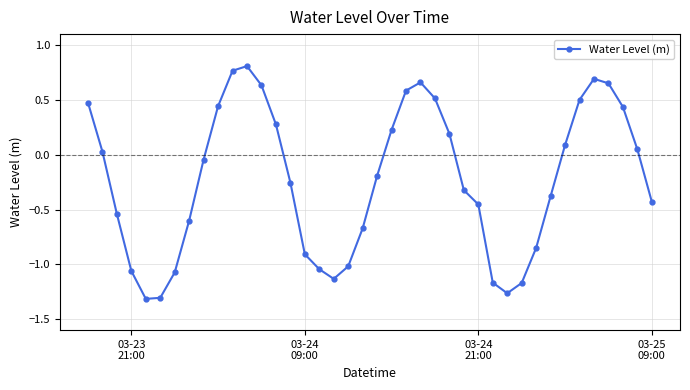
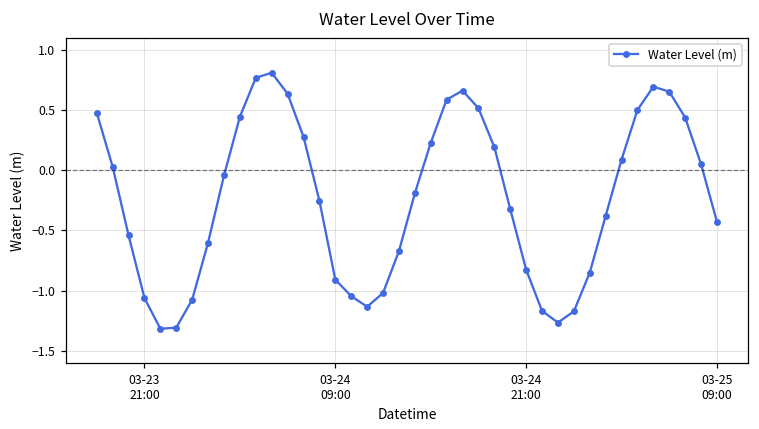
  {
    "03-23 21:00": -1.06,
    "03-24 09:00": -0.91,
-   "03-24 21:00": -0.45,
+   "03-24 21:00": -0.83,
    "03-25 09:00": -0.43
  }
